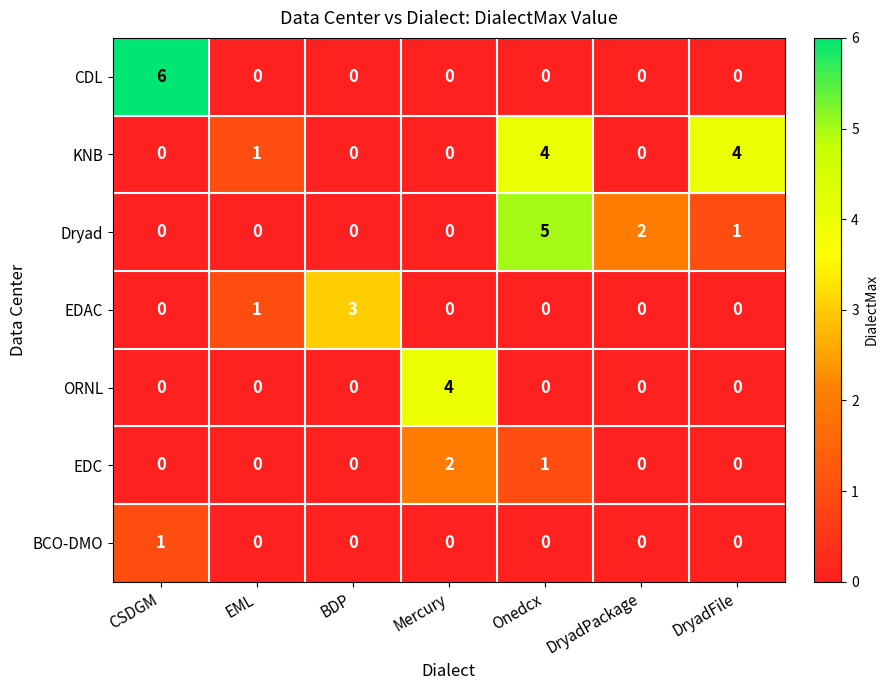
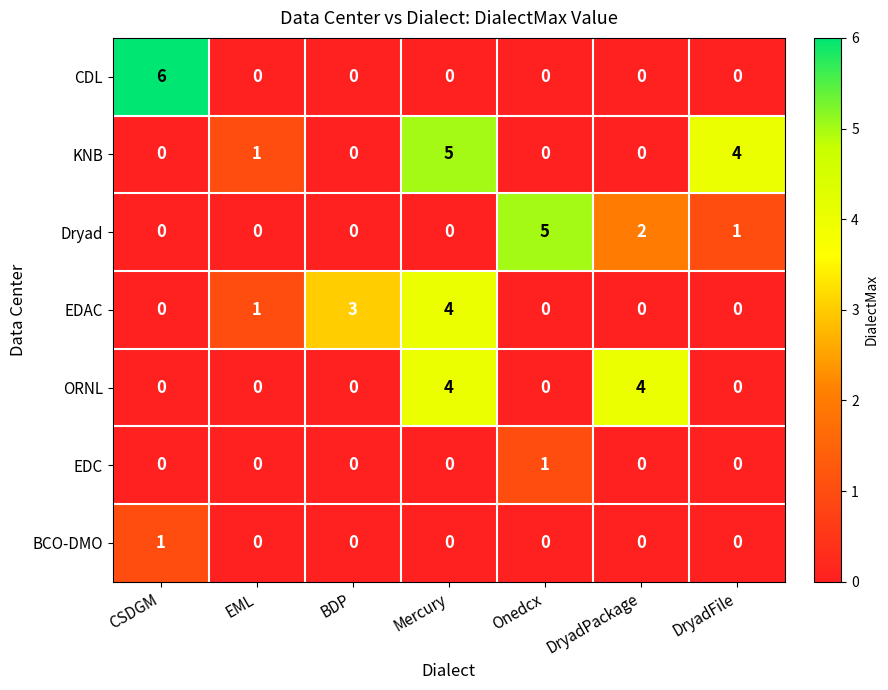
  {
    "CDL": {
      "CSDGM": 6,
      "EML": 0,
      "BDP": 0,
      "Mercury": 0,
      "Onedcx": 0,
      "DryadPackage": 0,
      "DryadFile": 0
    },
    "KNB": {
      "CSDGM": 0,
      "EML": 1,
      "BDP": 0,
-     "Mercury": 0,
-     "Onedcx": 4,
+     "Mercury": 5,
+     "Onedcx": 0,
      "DryadPackage": 0,
      "DryadFile": 4
    },
    "Dryad": {
      "CSDGM": 0,
      "EML": 0,
      "BDP": 0,
      "Mercury": 0,
      "Onedcx": 5,
      "DryadPackage": 2,
      "DryadFile": 1
    },
    "EDAC": {
      "CSDGM": 0,
      "EML": 1,
      "BDP": 3,
-     "Mercury": 0,
+     "Mercury": 4,
      "Onedcx": 0,
      "DryadPackage": 0,
      "DryadFile": 0
    },
    "ORNL": {
      "CSDGM": 0,
      "EML": 0,
      "BDP": 0,
      "Mercury": 4,
      "Onedcx": 0,
-     "DryadPackage": 0,
+     "DryadPackage": 4,
      "DryadFile": 0
    },
    "EDC": {
      "CSDGM": 0,
      "EML": 0,
      "BDP": 0,
-     "Mercury": 2,
+     "Mercury": 0,
      "Onedcx": 1,
      "DryadPackage": 0,
      "DryadFile": 0
    },
    "BCO-DMO": {
      "CSDGM": 1,
      "EML": 0,
      "BDP": 0,
      "Mercury": 0,
      "Onedcx": 0,
      "DryadPackage": 0,
      "DryadFile": 0
    }
  }
